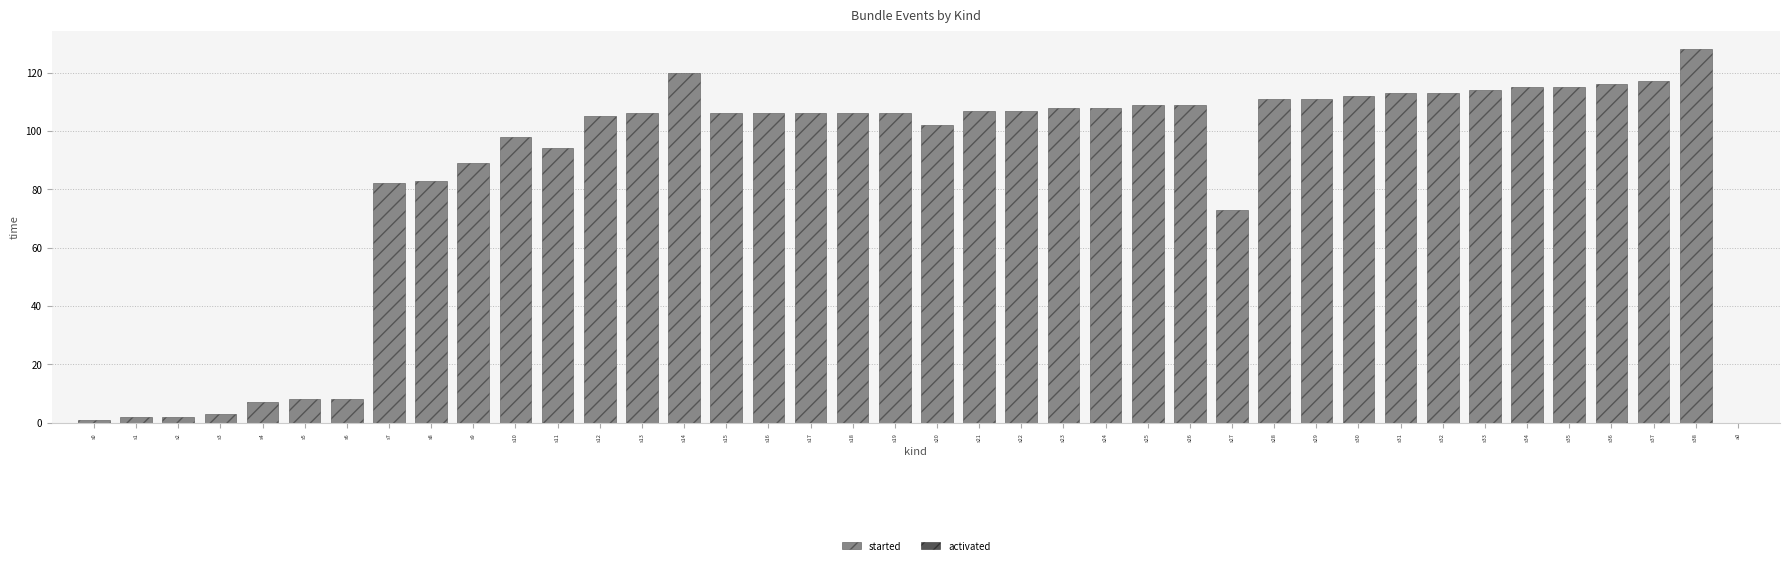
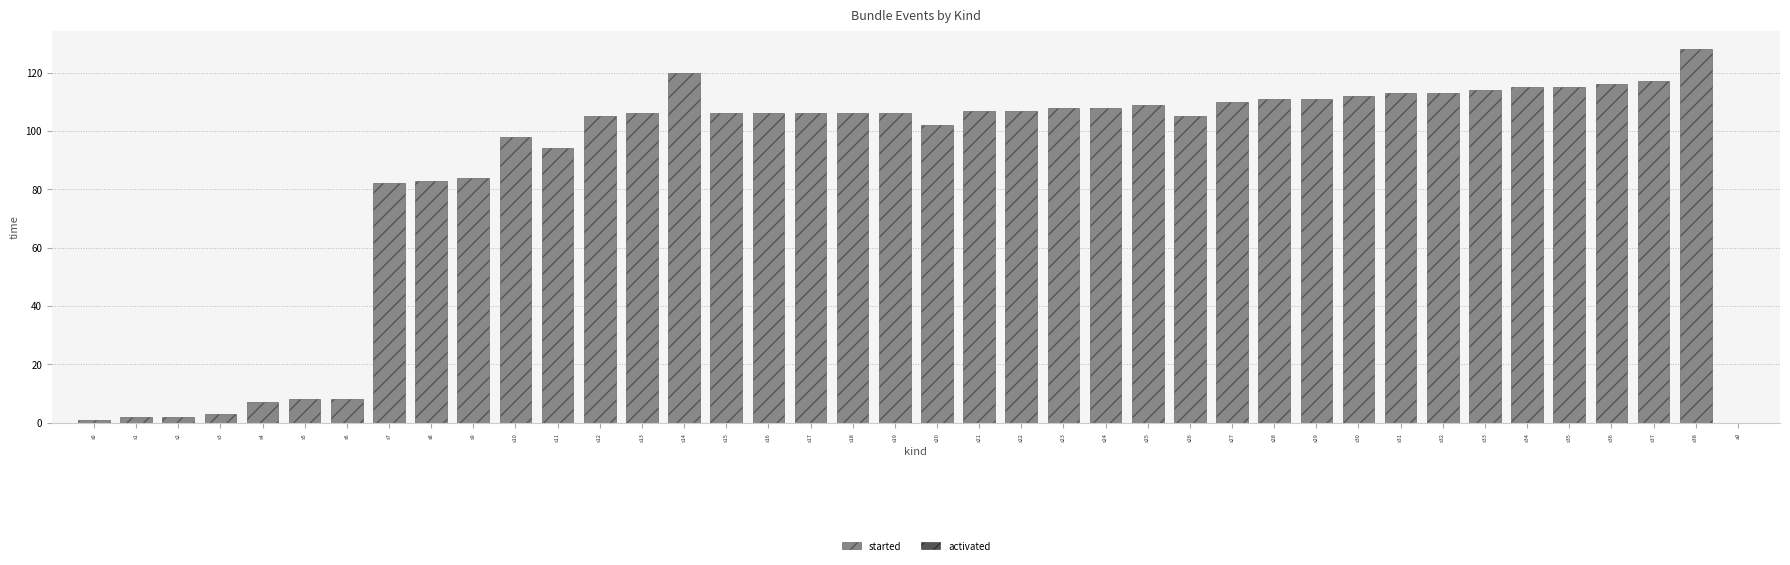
  {
    "started": {
      "s0": 1,
      "s1": 2,
      "s2": 2,
      "s3": 3,
      "s4": 7,
      "s5": 8,
      "s6": 8,
      "s7": 82,
      "s8": 83,
-     "s9": 89,
+     "s9": 84,
      "s10": 98,
      "s11": 94,
      "s12": 105,
      "s13": 106,
      "s14": 120,
      "s15": 106,
      "s16": 106,
      "s17": 106,
      "s18": 106,
      "s19": 106,
      "s20": 102,
      "s21": 107,
      "s22": 107,
      "s23": 108,
      "s24": 108,
      "s25": 109,
-     "s26": 109,
-     "s27": 73,
+     "s26": 105,
+     "s27": 110,
      "s28": 111,
      "s29": 111,
      "s30": 112,
      "s31": 113,
      "s32": 113,
      "s33": 114,
      "s34": 115,
      "s35": 115,
      "s36": 116,
      "s37": 117,
      "s38": 128
    },
    "activated": {
      "a0": 0
    }
  }
